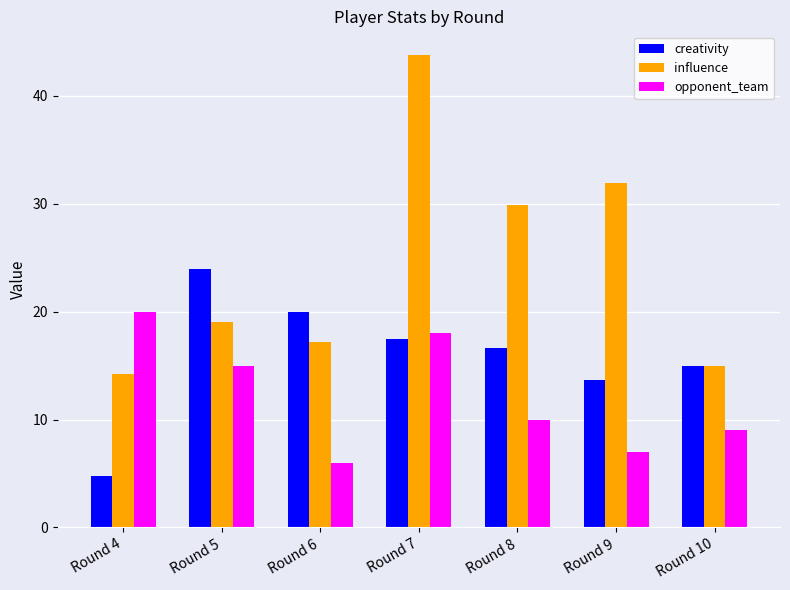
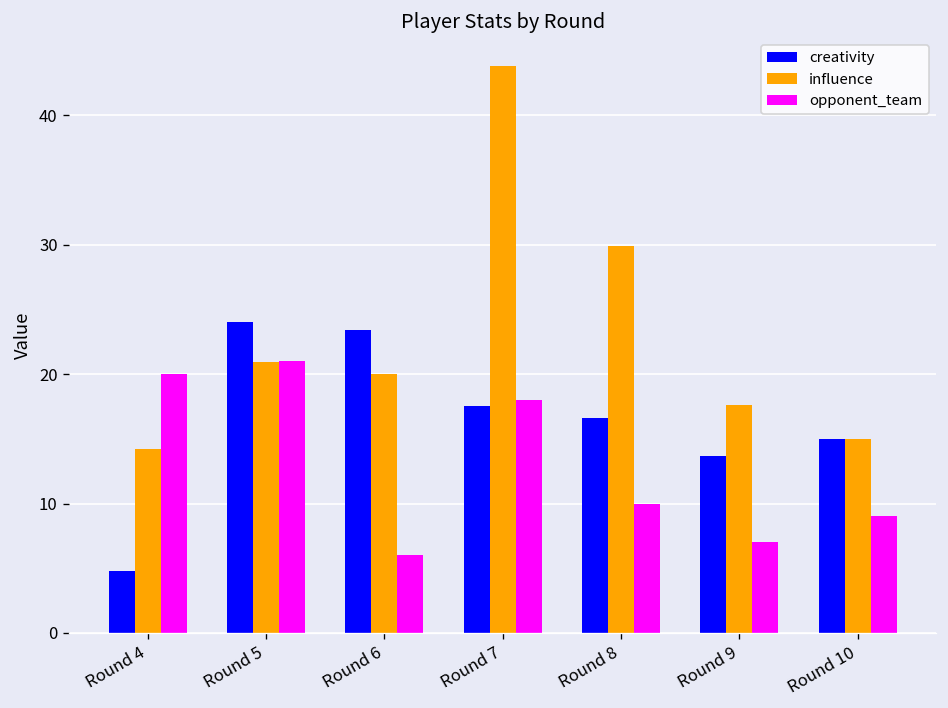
  {
    "creativity": {
      "Round 4": 4.8,
      "Round 5": 24.0,
-     "Round 6": 20.0,
+     "Round 6": 23.4,
      "Round 7": 17.5,
      "Round 8": 16.6,
      "Round 9": 13.7,
      "Round 10": 15.0
    },
    "influence": {
      "Round 4": 14.2,
-     "Round 5": 19.0,
-     "Round 6": 17.2,
+     "Round 5": 20.9,
+     "Round 6": 20.0,
      "Round 7": 43.8,
      "Round 8": 29.9,
-     "Round 9": 31.9,
+     "Round 9": 17.6,
      "Round 10": 15.0
    },
    "opponent_team": {
      "Round 4": 20,
-     "Round 5": 15,
+     "Round 5": 21,
      "Round 6": 6,
      "Round 7": 18,
      "Round 8": 10,
      "Round 9": 7,
      "Round 10": 9
    }
  }
